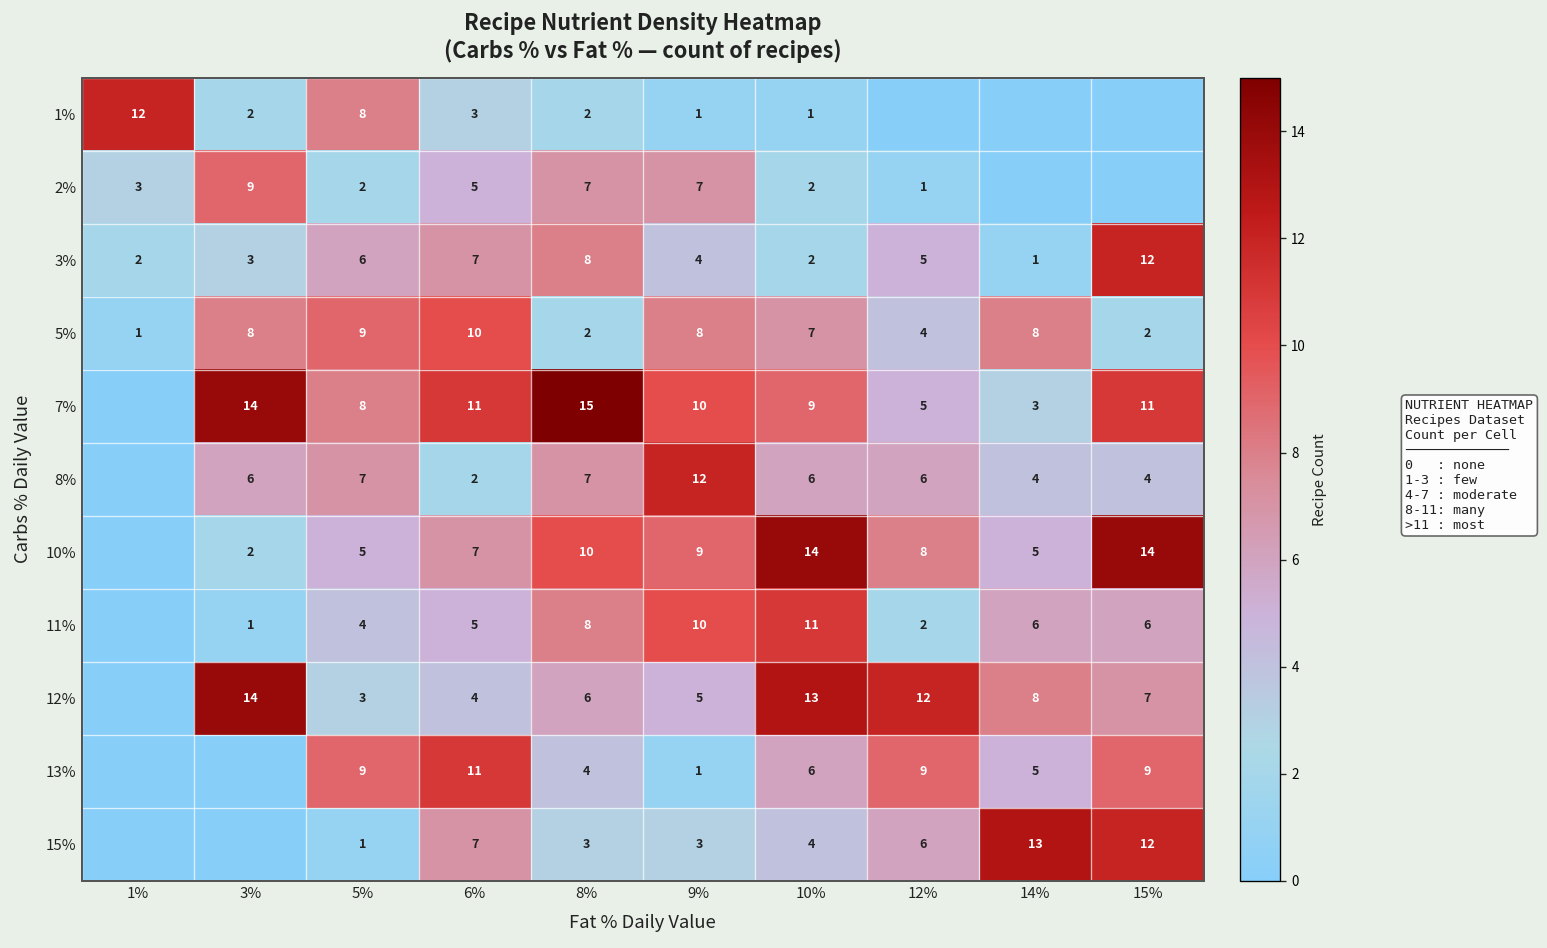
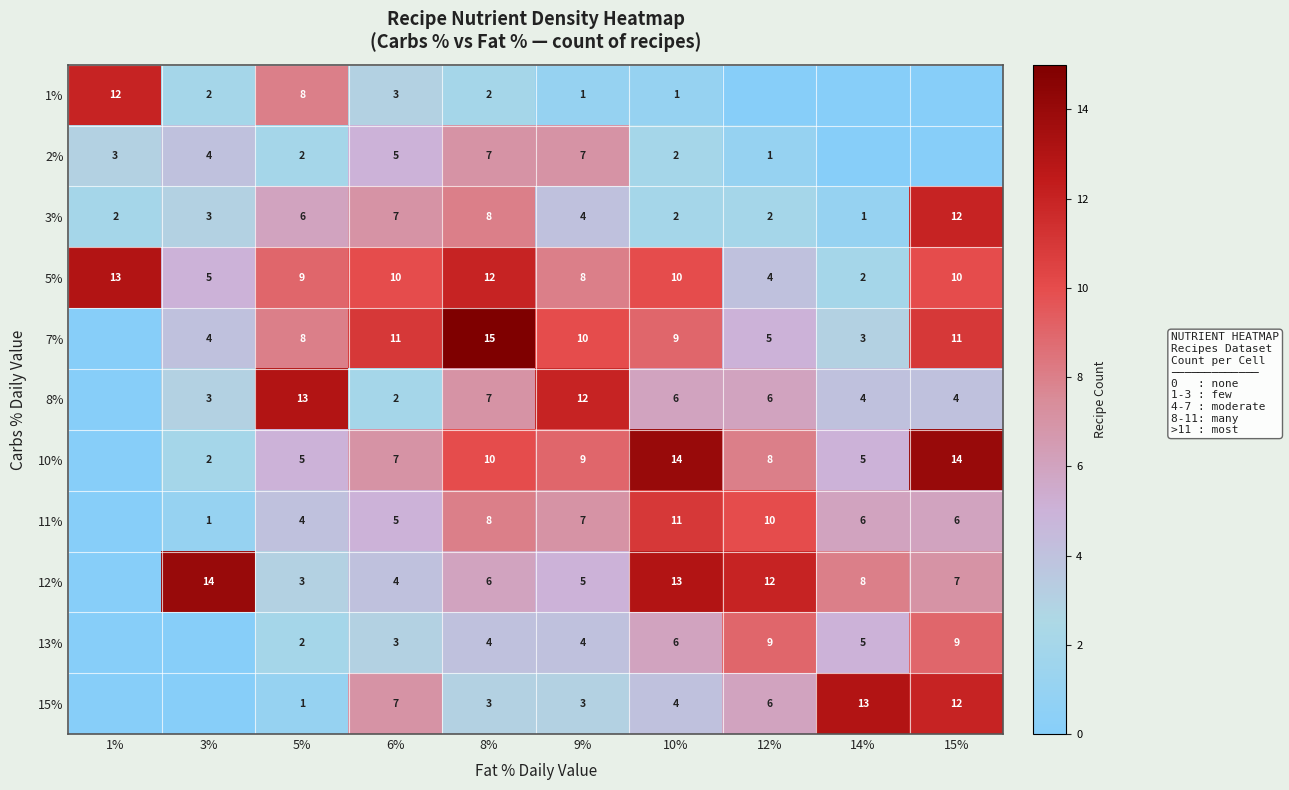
  {
    "1%": {
      "1%": 12,
      "3%": 2,
      "5%": 8,
      "6%": 3,
      "8%": 2,
      "9%": 1,
      "10%": 1
    },
    "2%": {
      "1%": 3,
-     "3%": 9,
+     "3%": 4,
      "5%": 2,
      "6%": 5,
      "8%": 7,
      "9%": 7,
      "10%": 2,
      "12%": 1
    },
    "3%": {
      "1%": 2,
      "3%": 3,
      "5%": 6,
      "6%": 7,
      "8%": 8,
      "9%": 4,
      "10%": 2,
-     "12%": 5,
+     "12%": 2,
      "14%": 1,
      "15%": 12
    },
    "5%": {
-     "1%": 1,
-     "3%": 8,
+     "1%": 13,
+     "3%": 5,
      "5%": 9,
      "6%": 10,
-     "8%": 2,
+     "8%": 12,
      "9%": 8,
-     "10%": 7,
+     "10%": 10,
      "12%": 4,
-     "14%": 8,
-     "15%": 2
+     "14%": 2,
+     "15%": 10
    },
    "7%": {
-     "3%": 14,
+     "3%": 4,
      "5%": 8,
      "6%": 11,
      "8%": 15,
      "9%": 10,
      "10%": 9,
      "12%": 5,
      "14%": 3,
      "15%": 11
    },
    "8%": {
-     "3%": 6,
-     "5%": 7,
+     "3%": 3,
+     "5%": 13,
      "6%": 2,
      "8%": 7,
      "9%": 12,
      "10%": 6,
      "12%": 6,
      "14%": 4,
      "15%": 4
    },
    "10%": {
      "3%": 2,
      "5%": 5,
      "6%": 7,
      "8%": 10,
      "9%": 9,
      "10%": 14,
      "12%": 8,
      "14%": 5,
      "15%": 14
    },
    "11%": {
      "3%": 1,
      "5%": 4,
      "6%": 5,
      "8%": 8,
-     "9%": 10,
+     "9%": 7,
      "10%": 11,
-     "12%": 2,
+     "12%": 10,
      "14%": 6,
      "15%": 6
    },
    "12%": {
      "3%": 14,
      "5%": 3,
      "6%": 4,
      "8%": 6,
      "9%": 5,
      "10%": 13,
      "12%": 12,
      "14%": 8,
      "15%": 7
    },
    "13%": {
-     "5%": 9,
-     "6%": 11,
+     "5%": 2,
+     "6%": 3,
      "8%": 4,
-     "9%": 1,
+     "9%": 4,
      "10%": 6,
      "12%": 9,
      "14%": 5,
      "15%": 9
    },
    "15%": {
      "5%": 1,
      "6%": 7,
      "8%": 3,
      "9%": 3,
      "10%": 4,
      "12%": 6,
      "14%": 13,
      "15%": 12
    }
  }
